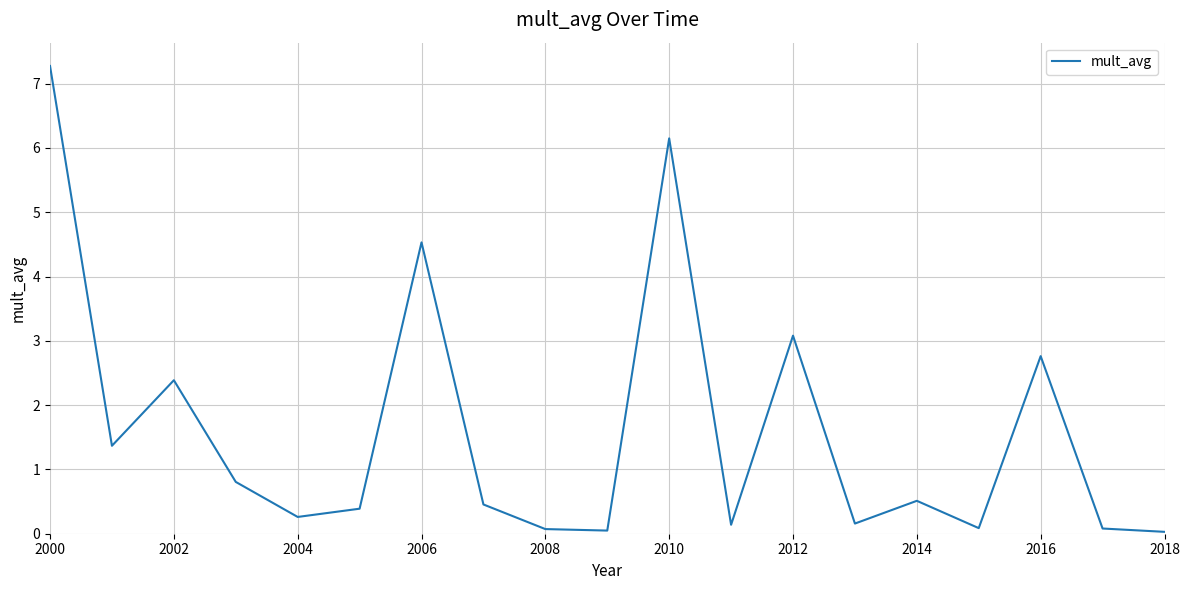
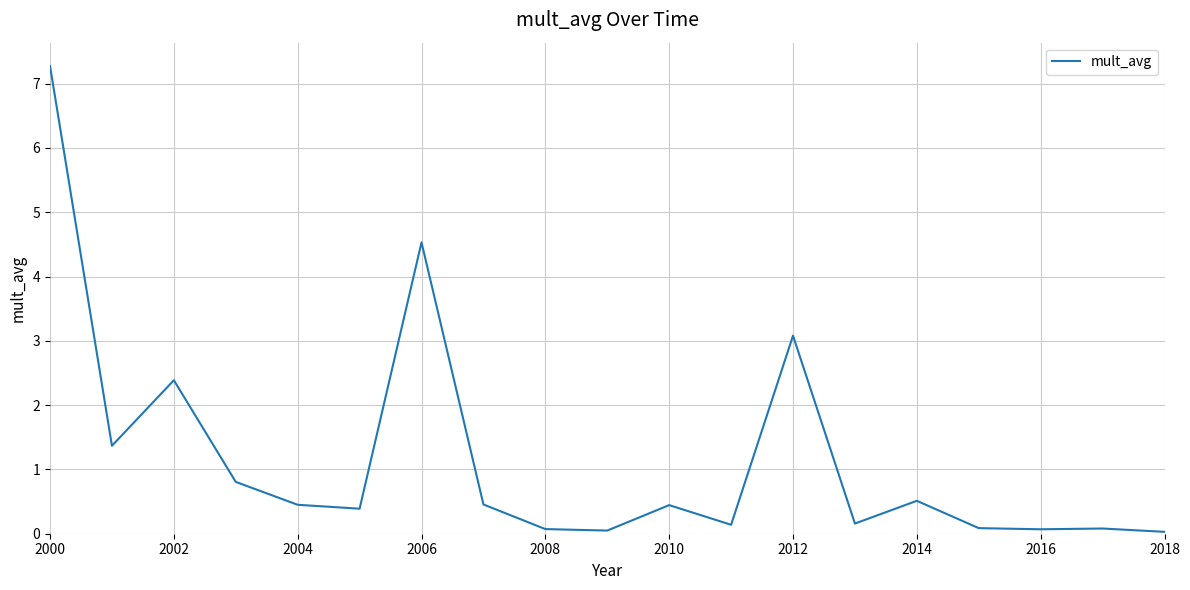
  {
    "2000": 7.3,
    "2002": 2.4,
-   "2004": 0.3,
+   "2004": 0.5,
    "2006": 4.5,
    "2008": 0.1,
-   "2010": 6.1,
+   "2010": 0.4,
    "2012": 3.1,
    "2014": 0.5,
-   "2016": 2.8,
+   "2016": 0.1,
    "2018": 0.0
  }
